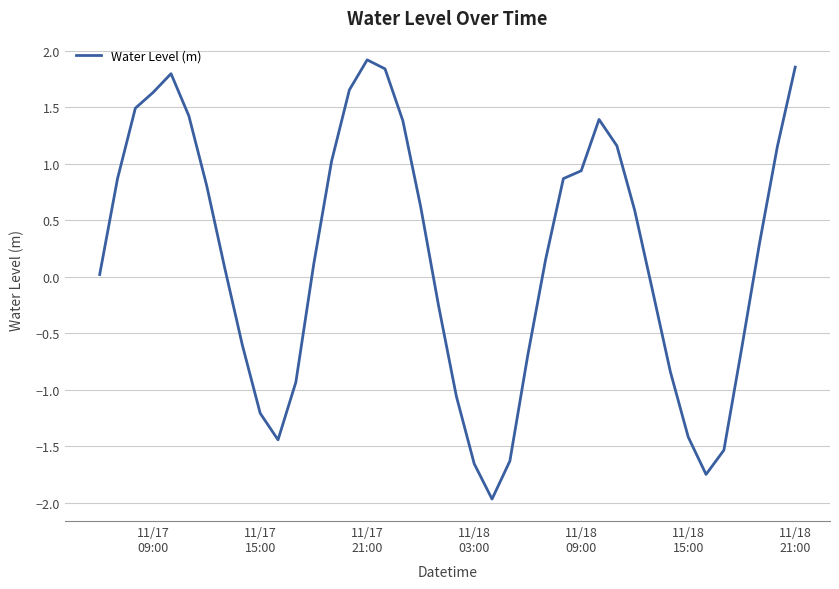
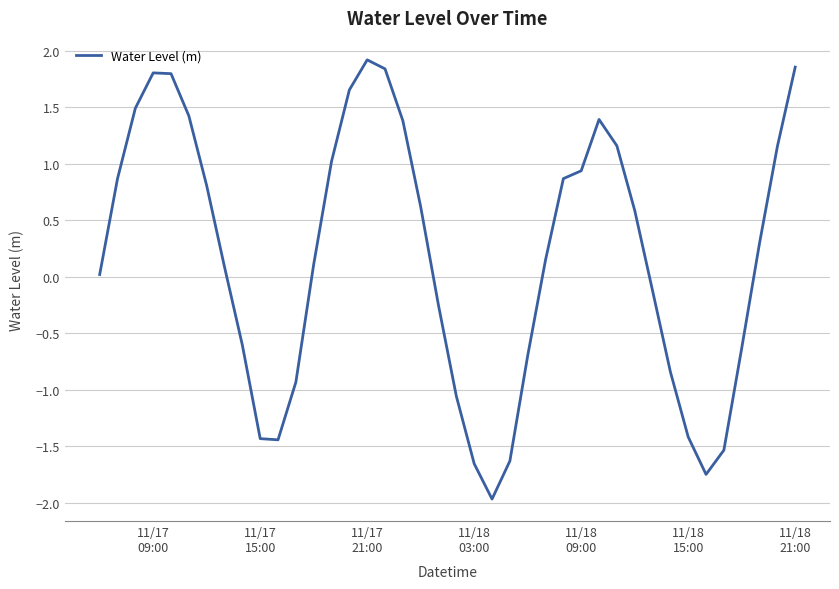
  {
-   "11/17 09:00": 1.63,
-   "11/17 15:00": -1.21,
+   "11/17 09:00": 1.81,
+   "11/17 15:00": -1.43,
    "11/17 21:00": 1.92,
    "11/18 03:00": -1.65,
    "11/18 09:00": 0.94,
    "11/18 15:00": -1.42,
    "11/18 21:00": 1.86
  }
